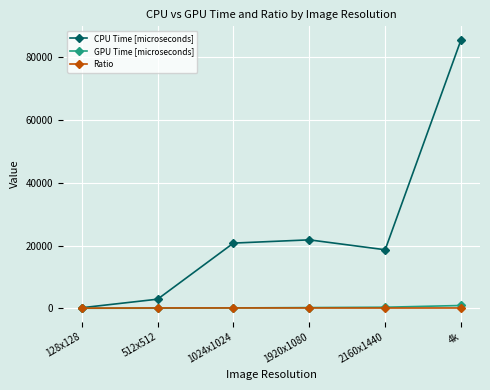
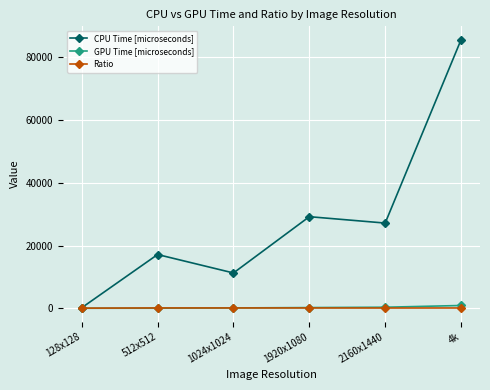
  {
    "CPU Time [microseconds]": {
-     "512x512": 3000,
-     "1024x1024": 21000,
-     "1920x1080": 22000,
-     "2160x1440": 19000,
+     "512x512": 17000,
+     "1024x1024": 11000,
+     "1920x1080": 29000,
+     "2160x1440": 27000,
      "4k": 86000
    }
  }
